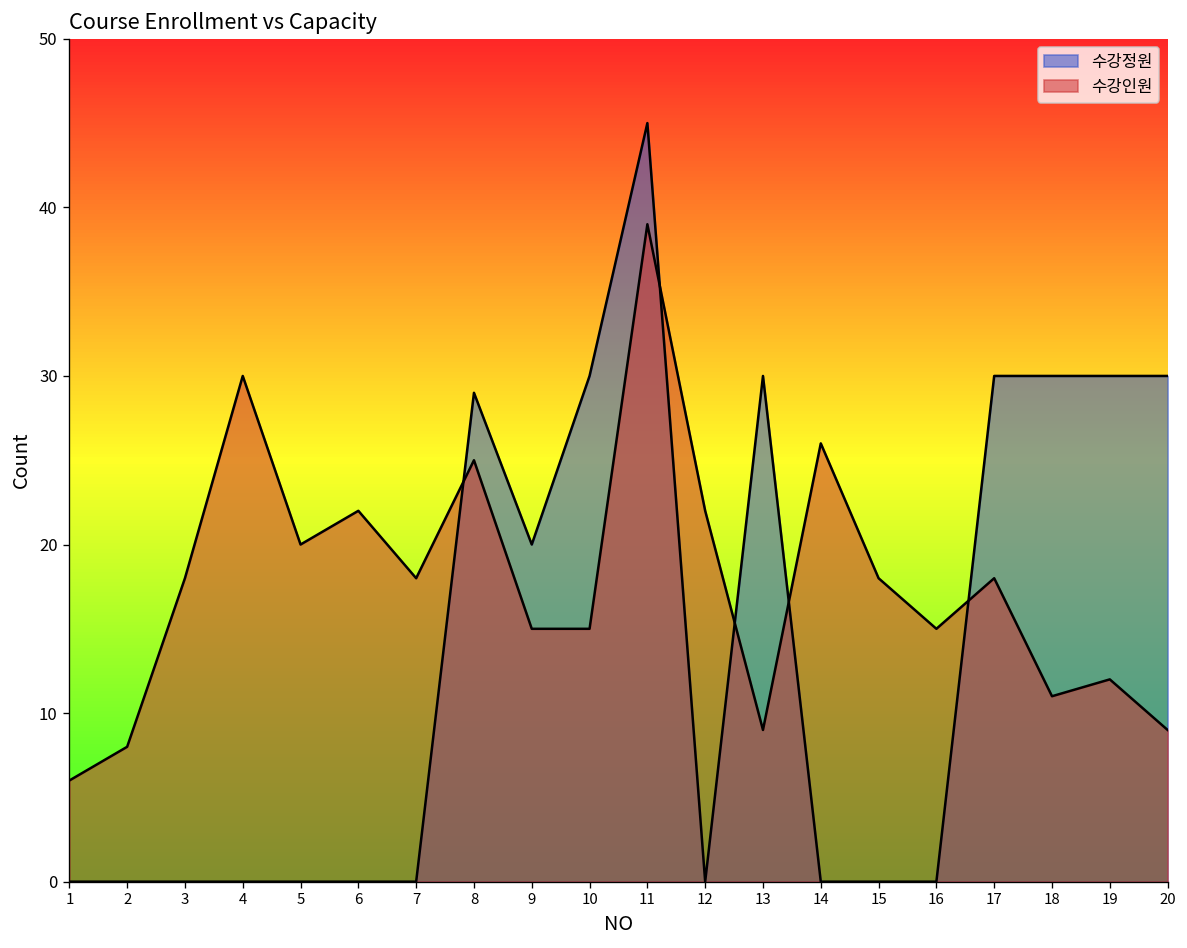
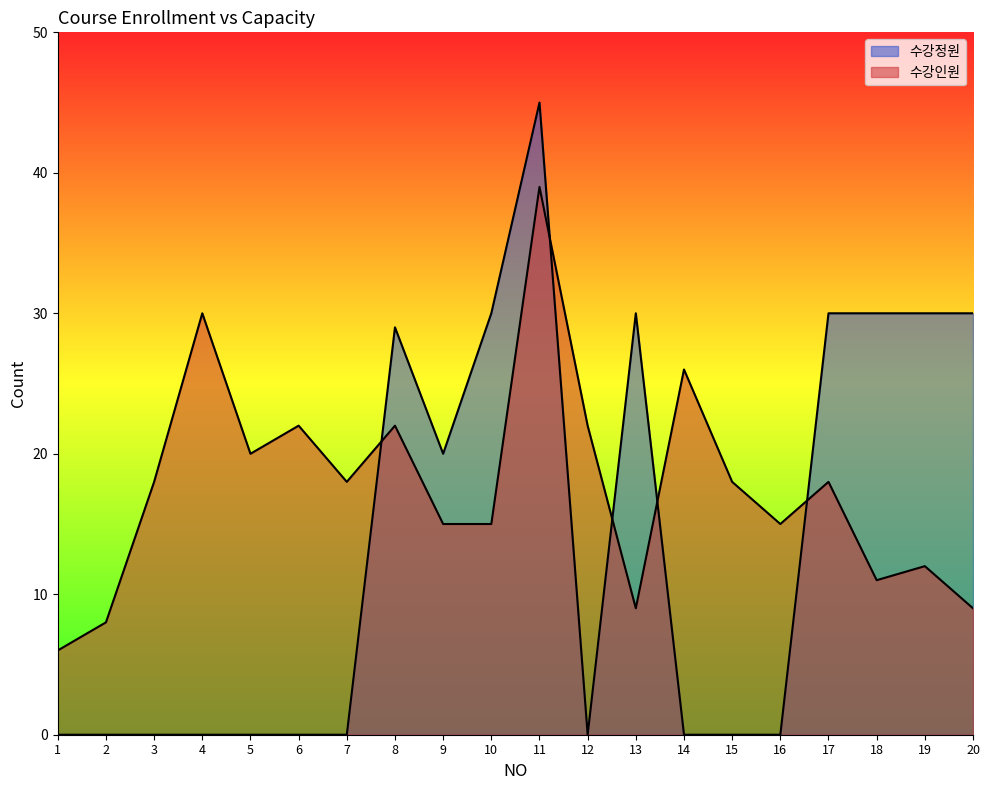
  {
    "수강정원": {
      "1": 0,
      "2": 0,
      "3": 0,
      "4": 0,
      "5": 0,
      "6": 0,
      "7": 0,
      "8": 29,
      "9": 20,
      "10": 30,
      "11": 45,
      "12": 0,
      "13": 30,
      "14": 0,
      "15": 0,
      "16": 0,
      "17": 30,
      "18": 30,
      "19": 30,
      "20": 30
    },
    "수강인원": {
      "1": 6,
      "2": 8,
      "3": 18,
      "4": 30,
      "5": 20,
      "6": 22,
      "7": 18,
-     "8": 25,
+     "8": 22,
      "9": 15,
      "10": 15,
      "11": 39,
      "12": 22,
      "13": 9,
      "14": 26,
      "15": 18,
      "16": 15,
      "17": 18,
      "18": 11,
      "19": 12,
      "20": 9
    }
  }
